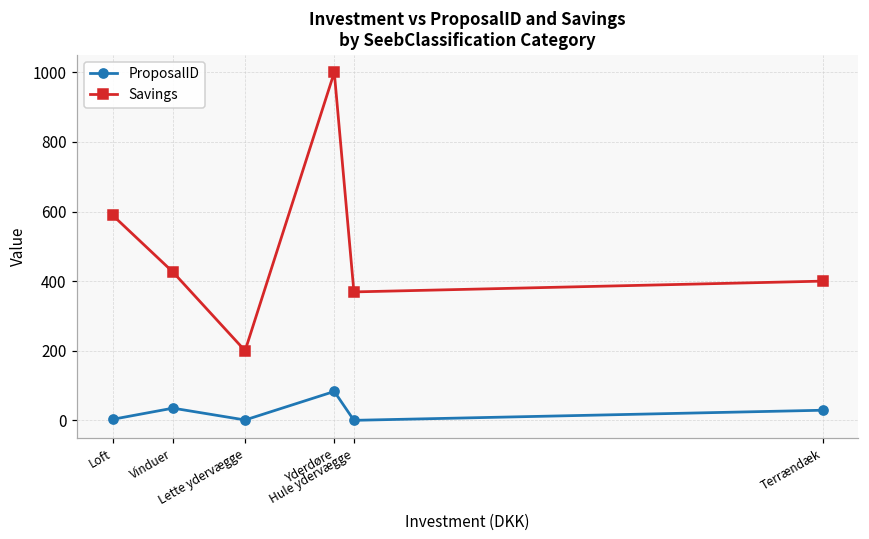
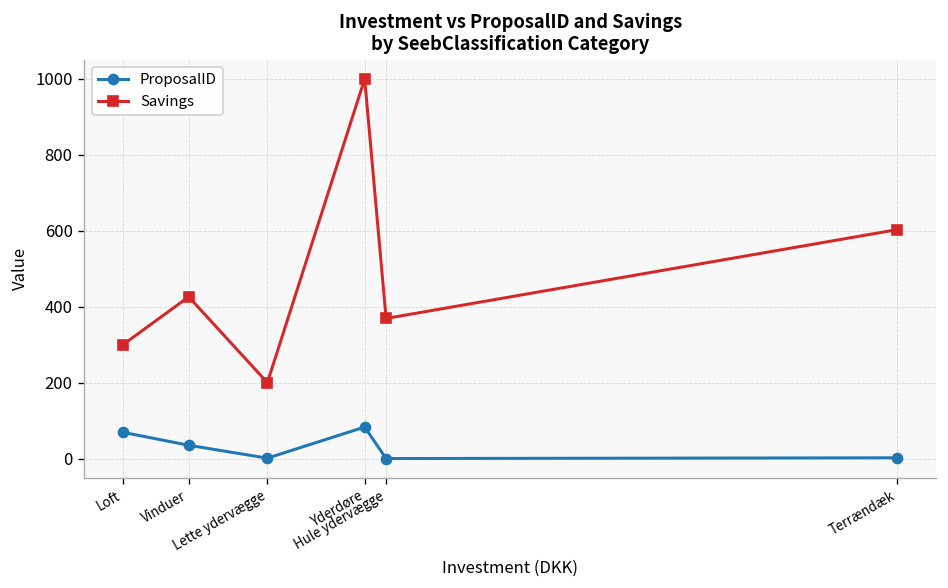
  {
    "ProposalID": {
-     "Loft": 0,
+     "Loft": 70,
      "Vinduer": 40,
      "Lette ydervægge": 0,
      "Yderdøre": 80,
      "Hule ydervægge": 0,
-     "Terrændæk": 30
+     "Terrændæk": 0
    },
    "Savings": {
-     "Loft": 590,
+     "Loft": 300,
      "Vinduer": 430,
      "Lette ydervægge": 200,
      "Yderdøre": 1000,
      "Hule ydervægge": 370,
-     "Terrændæk": 400
+     "Terrændæk": 600
    }
  }
